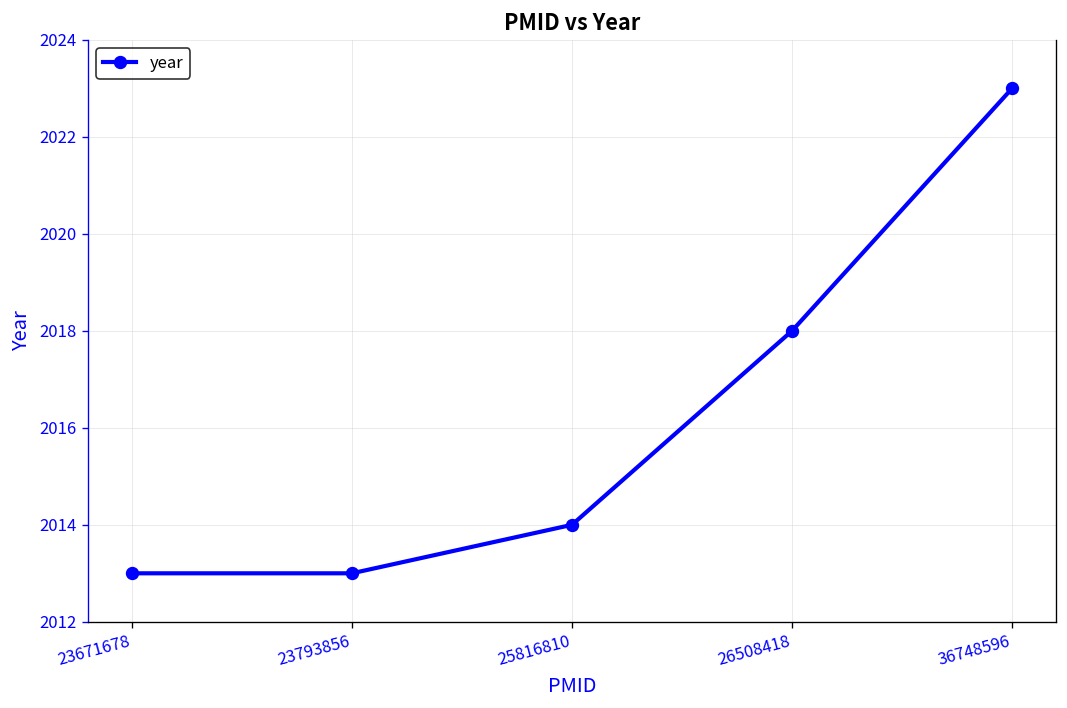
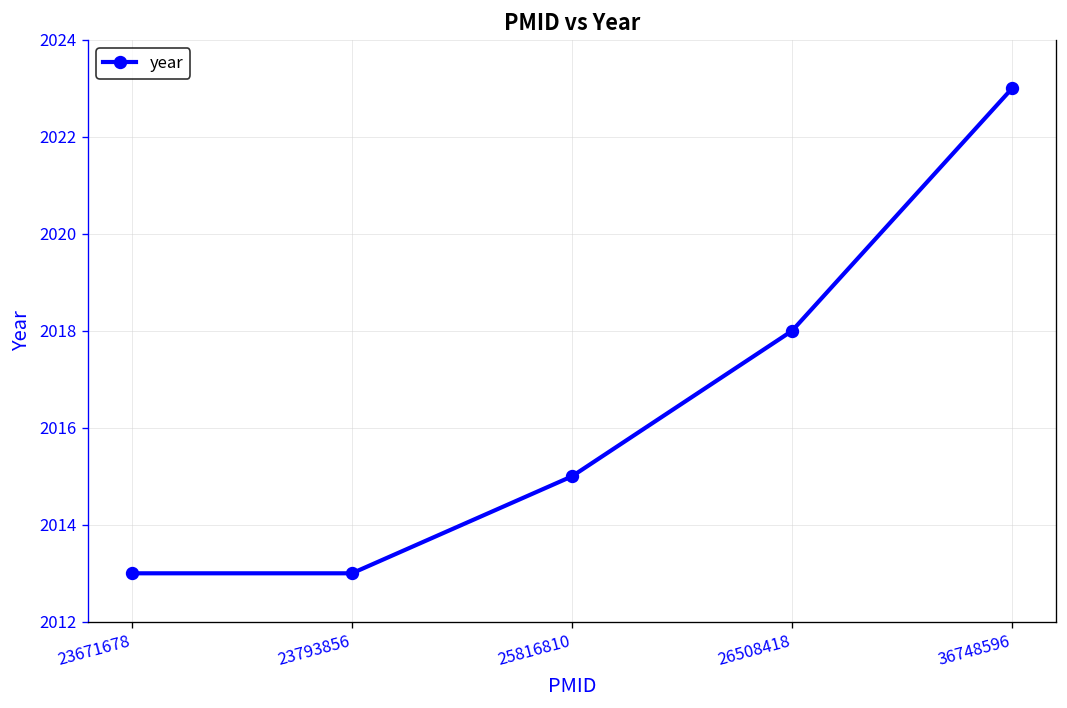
  {
    "23671678": 2013,
    "23793856": 2013,
-   "25816810": 2014,
+   "25816810": 2015,
    "26508418": 2018,
    "36748596": 2023
  }
